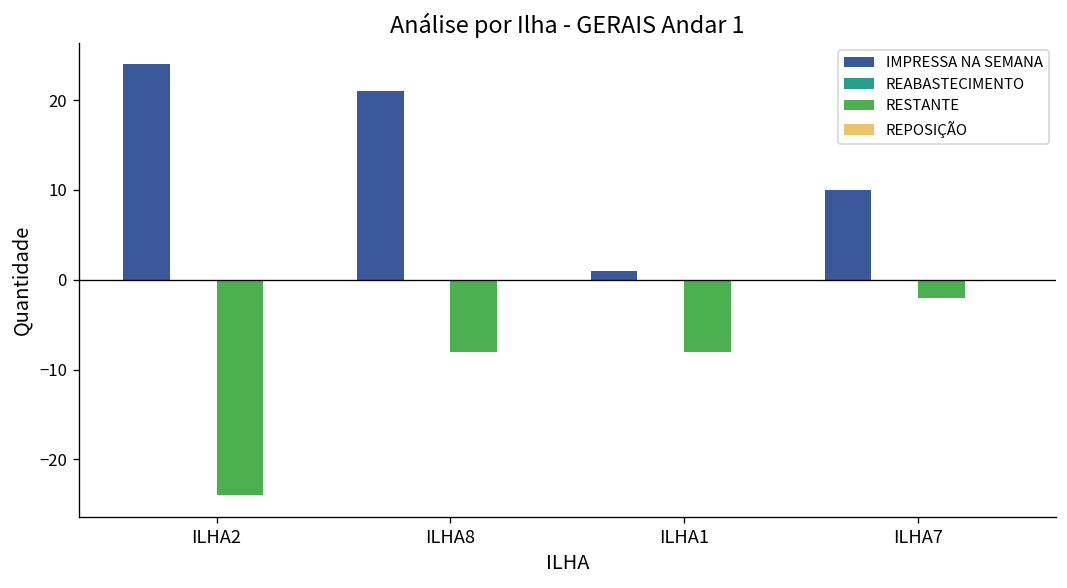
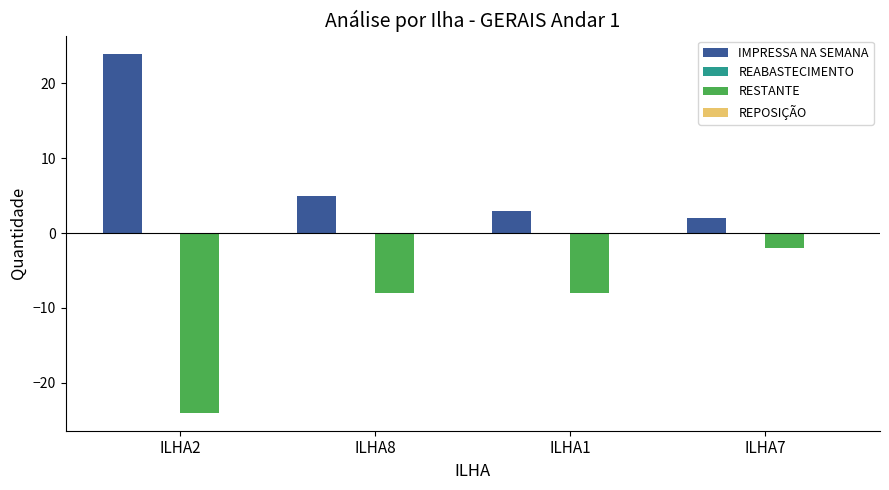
  {
    "IMPRESSA NA SEMANA": {
      "ILHA2": 24,
-     "ILHA8": 21,
-     "ILHA1": 1,
-     "ILHA7": 10
+     "ILHA8": 5,
+     "ILHA1": 3,
+     "ILHA7": 2
    },
    "REABASTECIMENTO": {
      "ILHA2": 0,
      "ILHA8": 0,
      "ILHA1": 0,
      "ILHA7": 0
    },
    "RESTANTE": {
      "ILHA2": -24,
      "ILHA8": -8,
      "ILHA1": -8,
      "ILHA7": -2
    },
    "REPOSIÇÃO": {
      "ILHA2": 0,
      "ILHA8": 0,
      "ILHA1": 0,
      "ILHA7": 0
    }
  }
